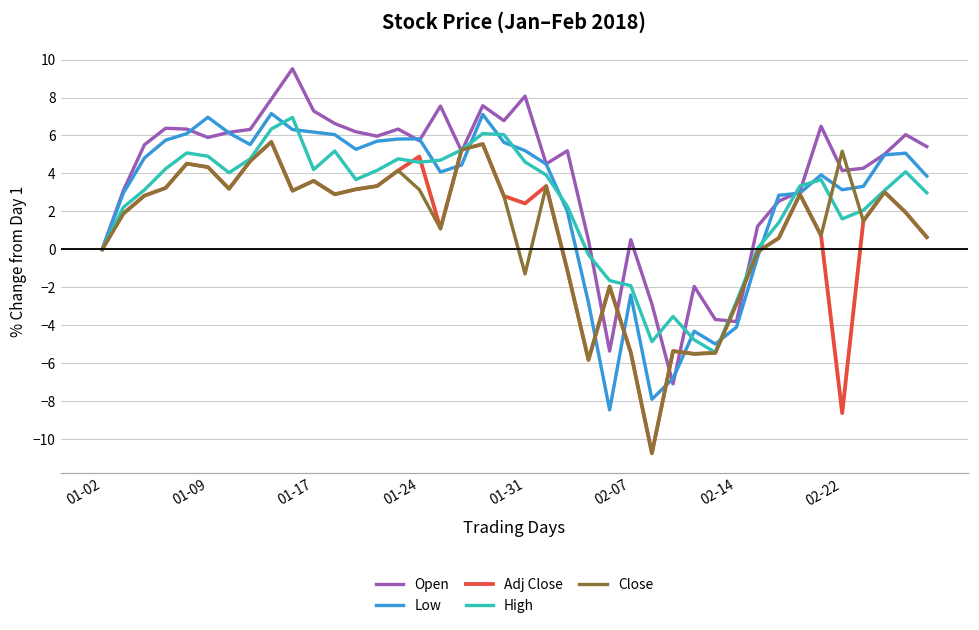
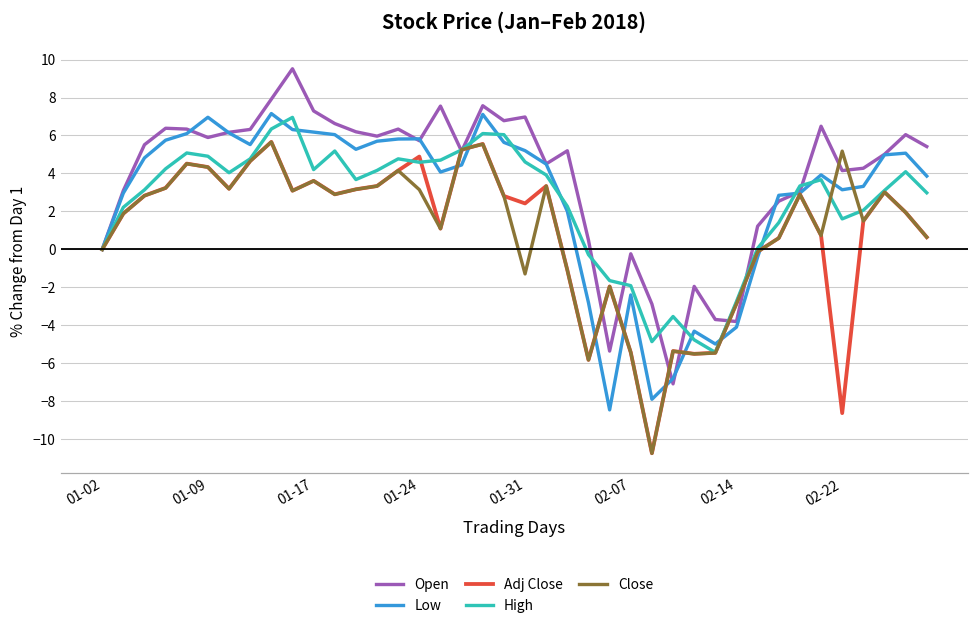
  {
    "Open": {
      "01-09": 5.9,
      "01-17": 7.3,
-     "01-31": 8.1,
-     "02-07": 0.5,
+     "01-31": 7.0,
+     "02-07": -0.2,
      "02-14": -3.8,
      "02-22": 4.2
    },
    "Adj Close": {
      "01-24": 4.9,
      "01-31": 2.4,
      "02-22": -8.6
    },
    "Close": {
      "01-24": 3.1,
      "01-31": -1.3,
      "02-22": 5.2
    }
  }
